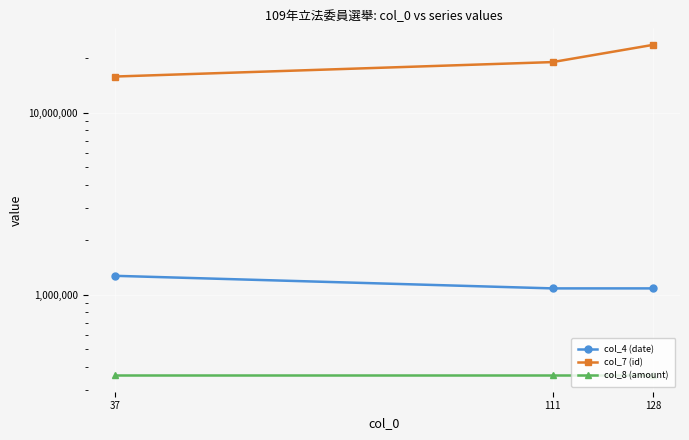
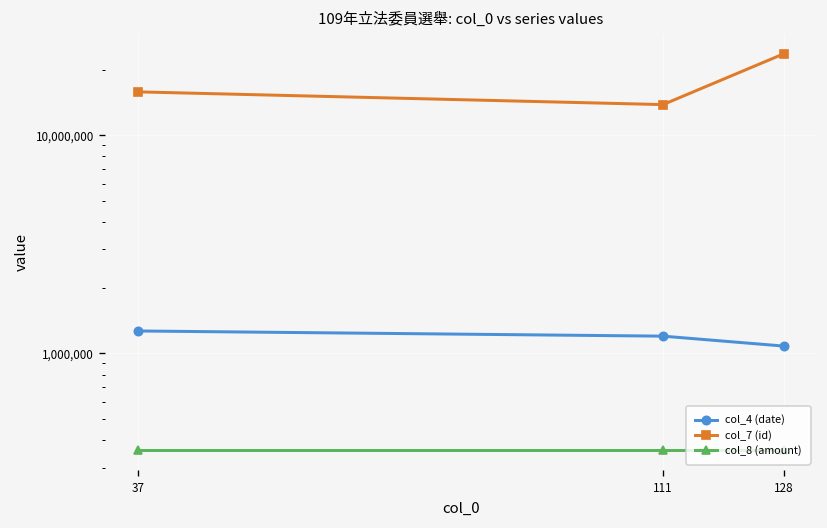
  {
    "col_4 (date)": {
      "37": "1,300,000",
-     "111": "1,100,000",
+     "111": "1,200,000",
      "128": "1,100,000"
    },
    "col_7 (id)": {
      "37": "16,000,000",
-     "111": "19,000,000",
+     "111": "14,000,000",
      "128": "24,000,000"
    },
    "col_8 (amount)": {
      "37": "360,000",
      "111": "360,000"
    }
  }
